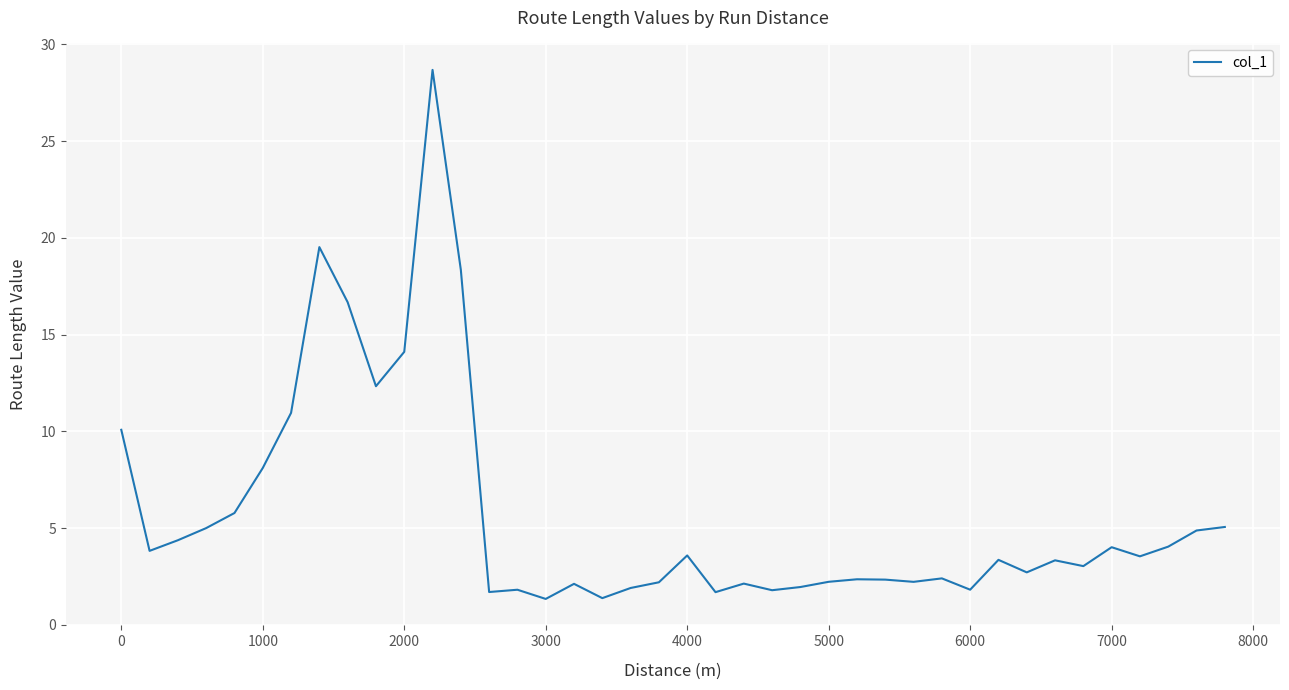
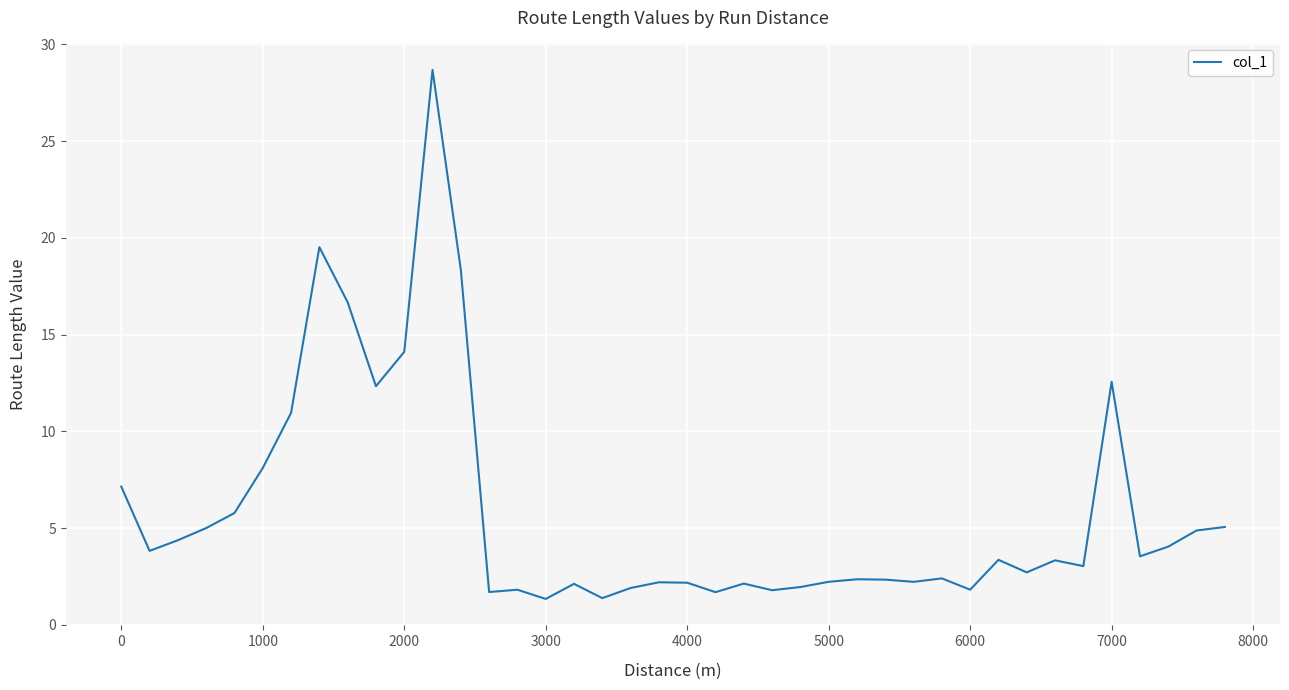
  {
-   "0": 10.1,
+   "0": 7.1,
    "1000": 8.1,
    "2000": 14.1,
    "3000": 1.3,
-   "4000": 3.6,
+   "4000": 2.2,
    "5000": 2.2,
    "6000": 1.8,
-   "7000": 4.0
+   "7000": 12.6
  }
